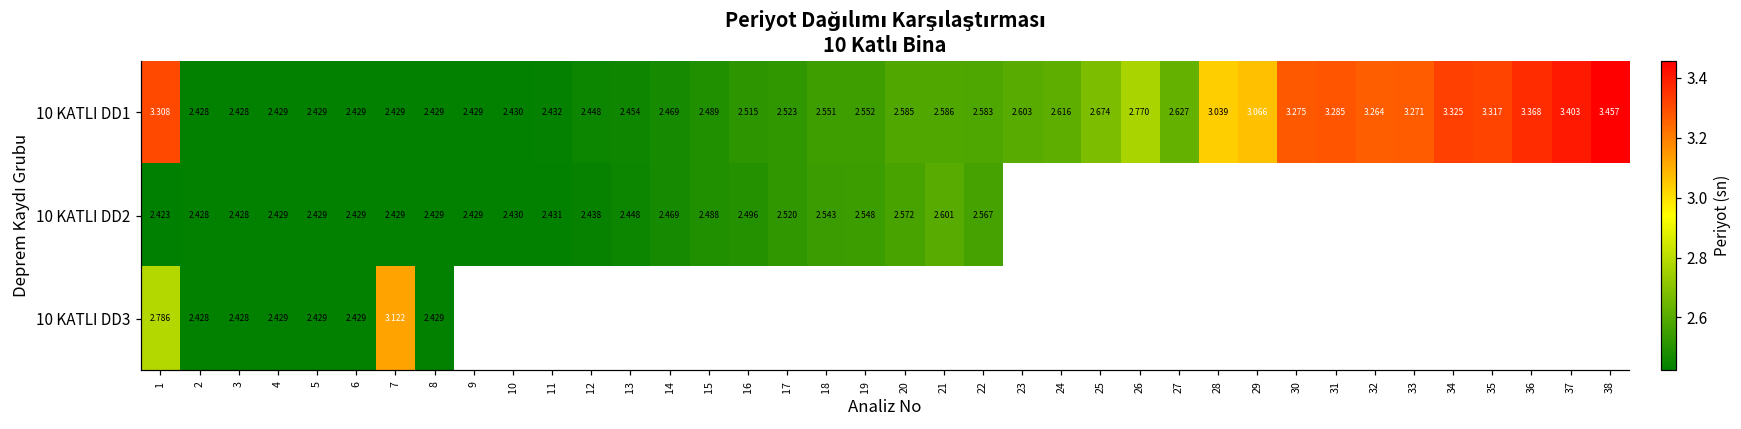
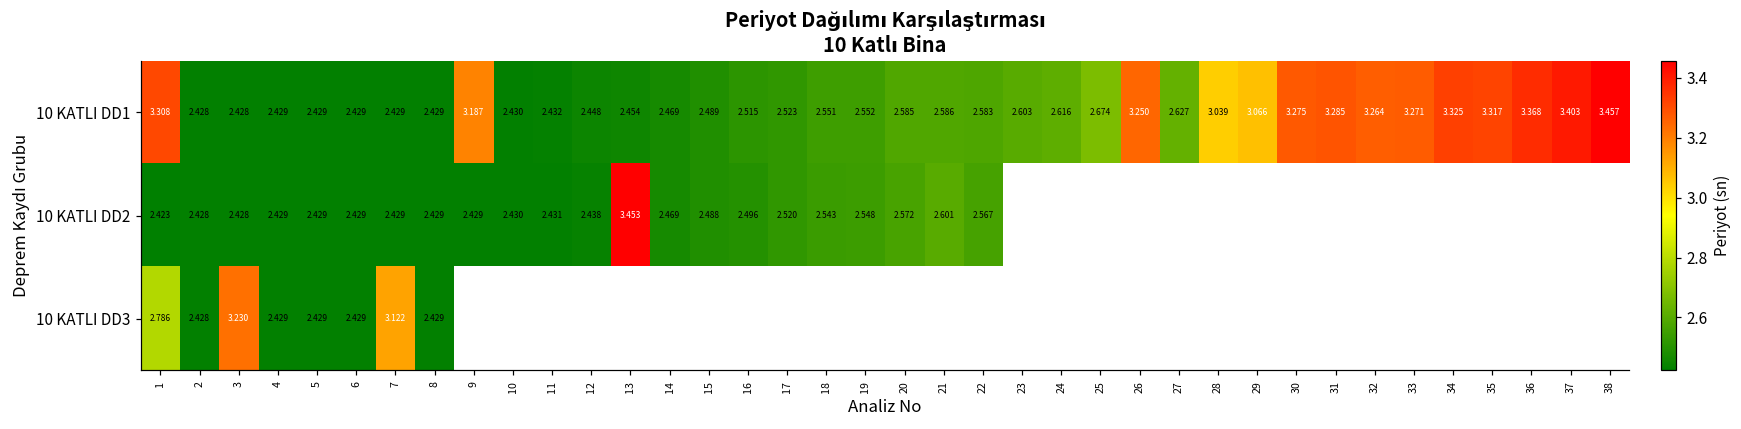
  {
    "10 KATLI DD1": {
      "1": 3.308,
      "2": 2.428,
      "3": 2.428,
      "4": 2.429,
      "5": 2.429,
      "6": 2.429,
      "7": 2.429,
      "8": 2.429,
-     "9": 2.429,
+     "9": 3.187,
      "10": 2.430,
      "11": 2.432,
      "12": 2.448,
      "13": 2.454,
      "14": 2.469,
      "15": 2.489,
      "16": 2.515,
      "17": 2.523,
      "18": 2.551,
      "19": 2.552,
      "20": 2.585,
      "21": 2.586,
      "22": 2.583,
      "23": 2.603,
      "24": 2.616,
      "25": 2.674,
-     "26": 2.770,
+     "26": 3.250,
      "27": 2.627,
      "28": 3.039,
      "29": 3.066,
      "30": 3.275,
      "31": 3.285,
      "32": 3.264,
      "33": 3.271,
      "34": 3.325,
      "35": 3.317,
      "36": 3.368,
      "37": 3.403,
      "38": 3.457
    },
    "10 KATLI DD2": {
      "1": 2.423,
      "2": 2.428,
      "3": 2.428,
      "4": 2.429,
      "5": 2.429,
      "6": 2.429,
      "7": 2.429,
      "8": 2.429,
      "9": 2.429,
      "10": 2.430,
      "11": 2.431,
      "12": 2.438,
-     "13": 2.448,
+     "13": 3.453,
      "14": 2.469,
      "15": 2.488,
      "16": 2.496,
      "17": 2.520,
      "18": 2.543,
      "19": 2.548,
      "20": 2.572,
      "21": 2.601,
      "22": 2.567
    },
    "10 KATLI DD3": {
      "1": 2.786,
      "2": 2.428,
-     "3": 2.428,
+     "3": 3.230,
      "4": 2.429,
      "5": 2.429,
      "6": 2.429,
      "7": 3.122,
      "8": 2.429
    }
  }
